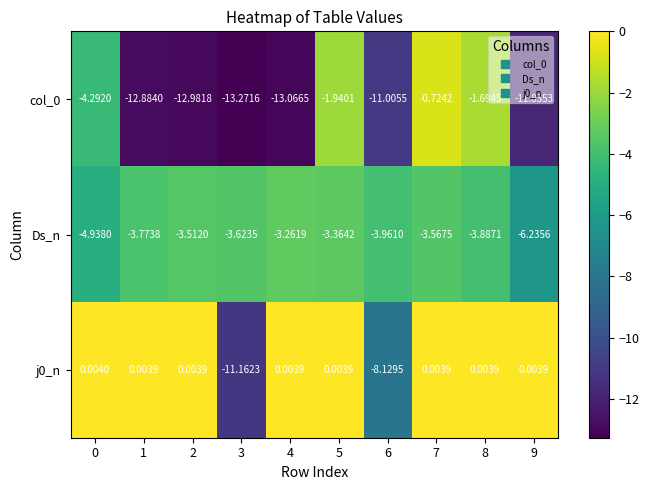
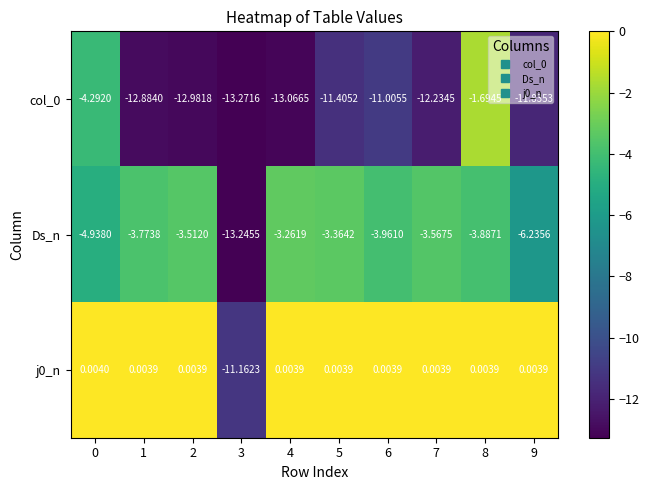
  {
    "col_0": {
      "0": -4.2920,
      "1": -12.8840,
      "2": -12.9818,
      "3": -13.2716,
      "4": -13.0665,
-     "5": -1.9401,
+     "5": -11.4052,
      "6": -11.0055,
-     "7": -0.7242
+     "7": -12.2345
    },
    "Ds_n": {
      "0": -4.9380,
      "1": -3.7738,
      "2": -3.5120,
-     "3": -3.6235,
+     "3": -13.2455,
      "4": -3.2619,
      "5": -3.3642,
      "6": -3.9610,
      "7": -3.5675,
      "8": -3.8871,
      "9": -6.2356
    },
    "j0_n": {
      "0": 0.0040,
      "1": 0.0039,
      "2": 0.0039,
      "3": -11.1623,
      "4": 0.0039,
      "5": 0.0039,
-     "6": -8.1295,
+     "6": 0.0039,
      "7": 0.0039,
      "8": 0.0039,
      "9": 0.0039
    }
  }
